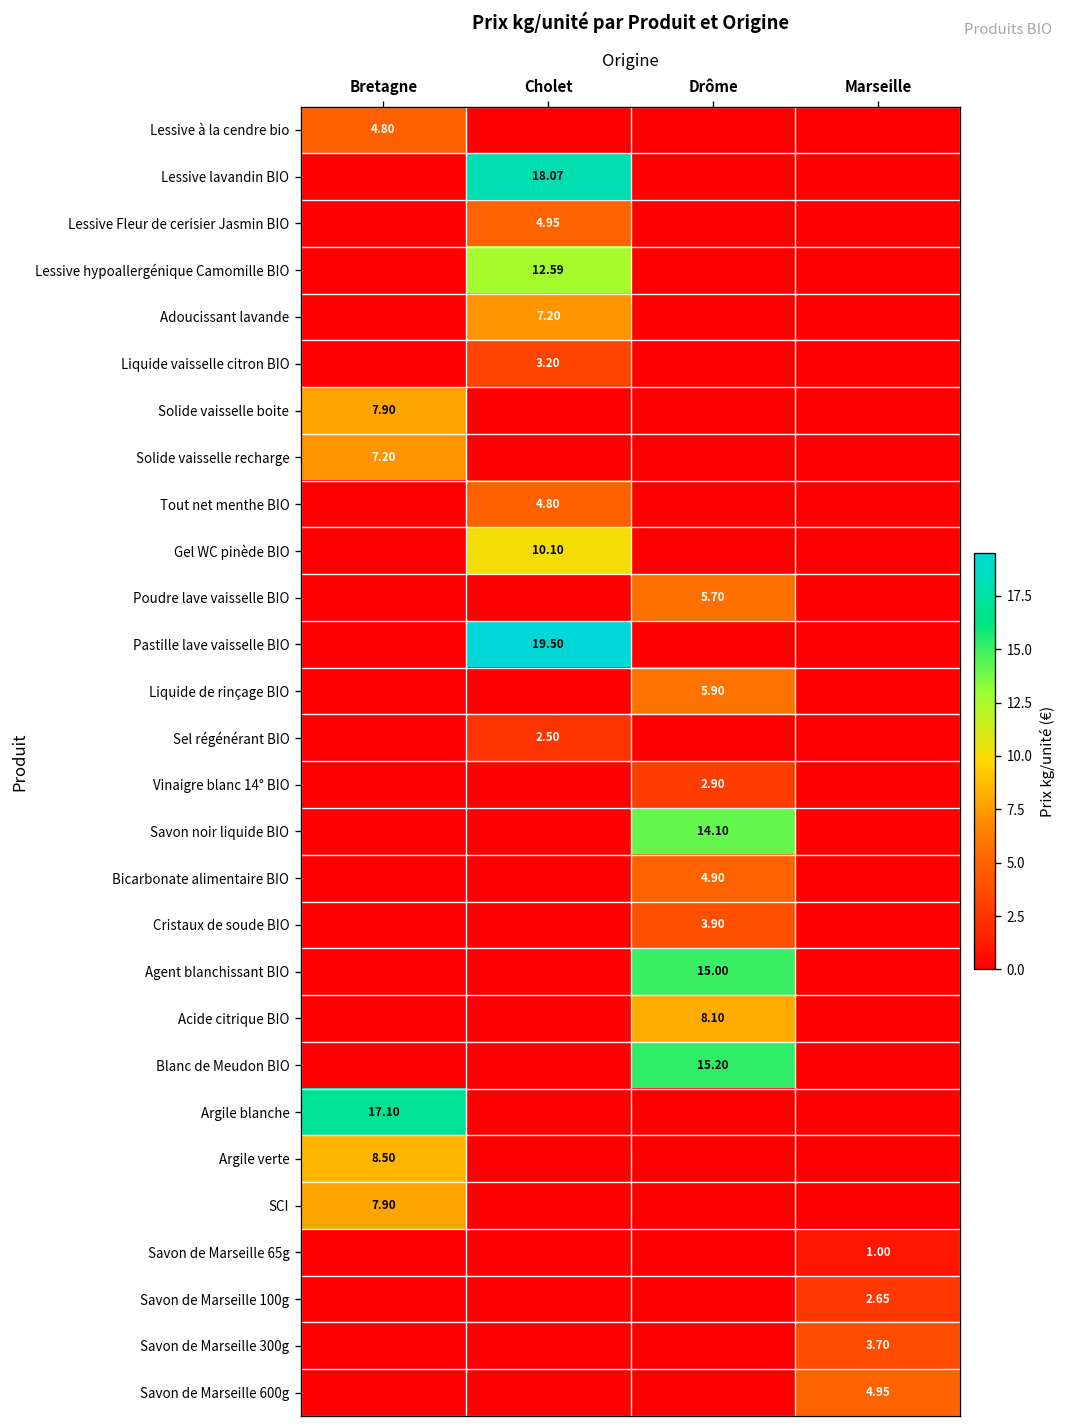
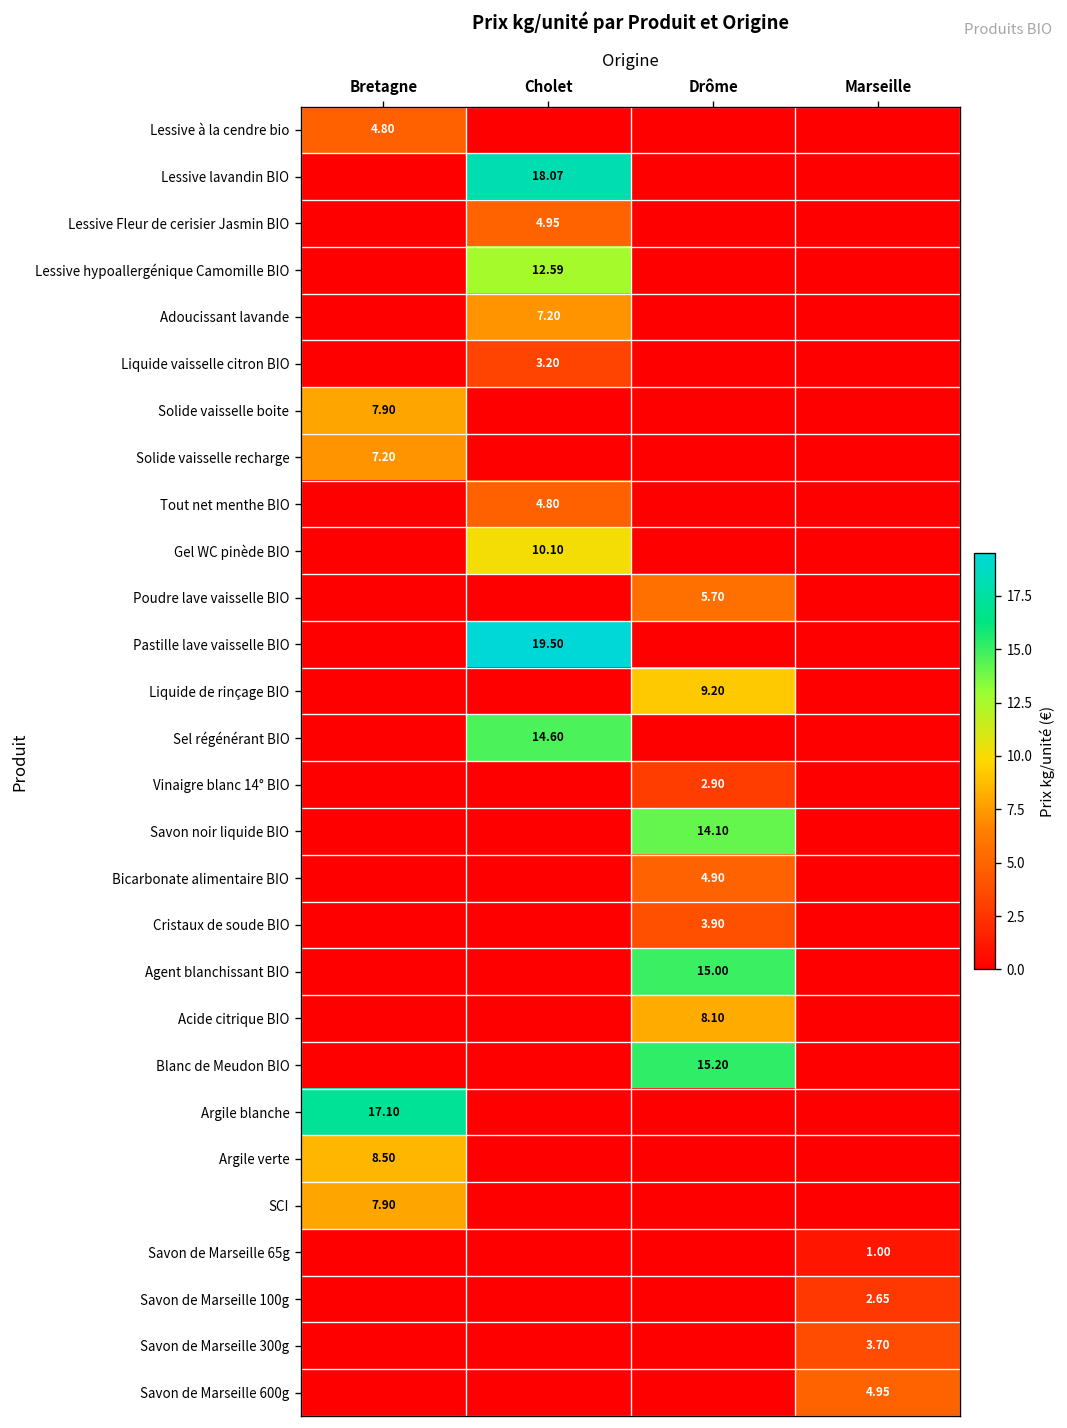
  {
    "Lessive à la cendre bio": {
      "Bretagne": 4.80
    },
    "Lessive lavandin BIO": {
      "Cholet": 18.07
    },
    "Lessive Fleur de cerisier Jasmin BIO": {
      "Cholet": 4.95
    },
    "Lessive hypoallergénique Camomille BIO": {
      "Cholet": 12.59
    },
    "Adoucissant lavande": {
      "Cholet": 7.20
    },
    "Liquide vaisselle citron BIO": {
      "Cholet": 3.20
    },
    "Solide vaisselle boite": {
      "Bretagne": 7.90
    },
    "Solide vaisselle recharge": {
      "Bretagne": 7.20
    },
    "Tout net menthe BIO": {
      "Cholet": 4.80
    },
    "Gel WC pinède BIO": {
      "Cholet": 10.10
    },
    "Poudre lave vaisselle BIO": {
      "Drôme": 5.70
    },
    "Pastille lave vaisselle BIO": {
      "Cholet": 19.50
    },
    "Liquide de rinçage BIO": {
-     "Drôme": 5.90
+     "Drôme": 9.20
    },
    "Sel régénérant BIO": {
-     "Cholet": 2.50
+     "Cholet": 14.60
    },
    "Vinaigre blanc 14° BIO": {
      "Drôme": 2.90
    },
    "Savon noir liquide BIO": {
      "Drôme": 14.10
    },
    "Bicarbonate alimentaire BIO": {
      "Drôme": 4.90
    },
    "Cristaux de soude BIO": {
      "Drôme": 3.90
    },
    "Agent blanchissant BIO": {
      "Drôme": 15.00
    },
    "Acide citrique BIO": {
      "Drôme": 8.10
    },
    "Blanc de Meudon BIO": {
      "Drôme": 15.20
    },
    "Argile blanche": {
      "Bretagne": 17.10
    },
    "Argile verte": {
      "Bretagne": 8.50
    },
    "SCI": {
      "Bretagne": 7.90
    },
    "Savon de Marseille 65g": {
      "Marseille": 1.00
    },
    "Savon de Marseille 100g": {
      "Marseille": 2.65
    },
    "Savon de Marseille 300g": {
      "Marseille": 3.70
    },
    "Savon de Marseille 600g": {
      "Marseille": 4.95
    }
  }
